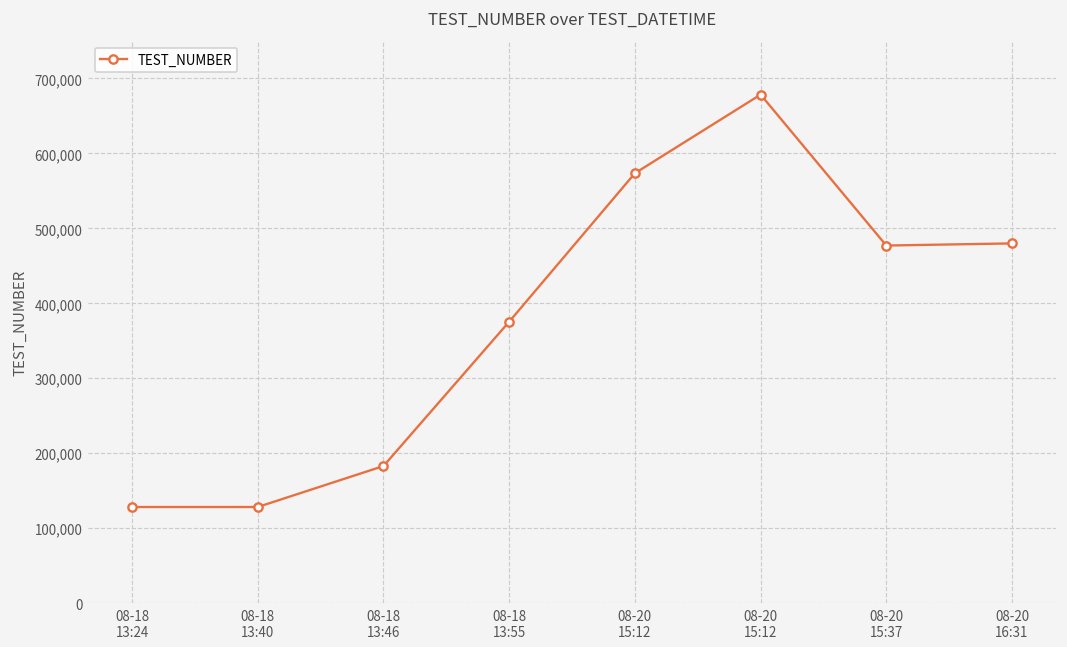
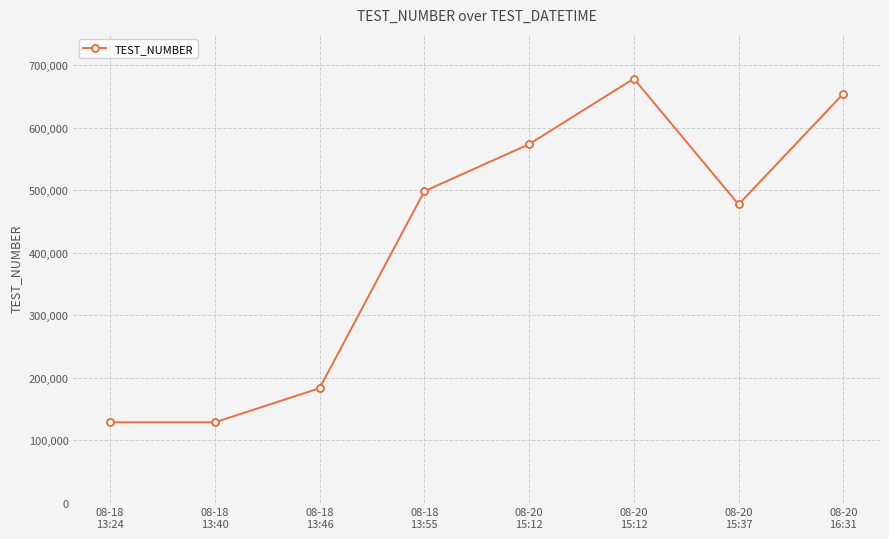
  {
    "08-18 13:24": "130,000",
    "08-18 13:40": "130,000",
    "08-18 13:46": "180,000",
-   "08-18 13:55": "380,000",
+   "08-18 13:55": "500,000",
    "08-20 15:37": "480,000",
-   "08-20 16:31": "480,000"
+   "08-20 16:31": "650,000"
  }
